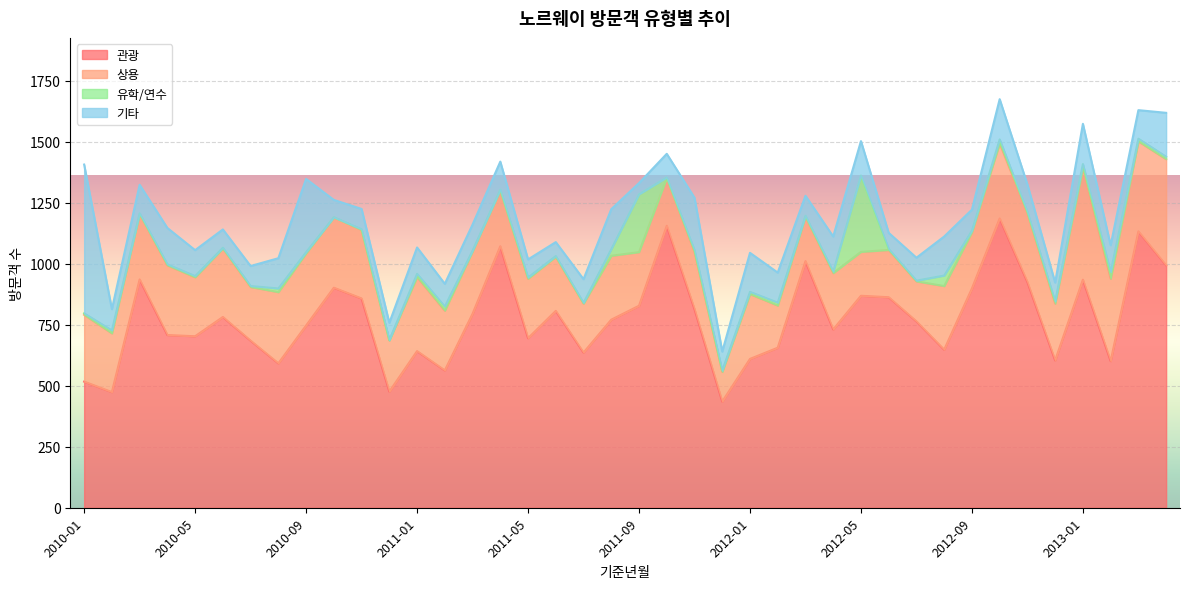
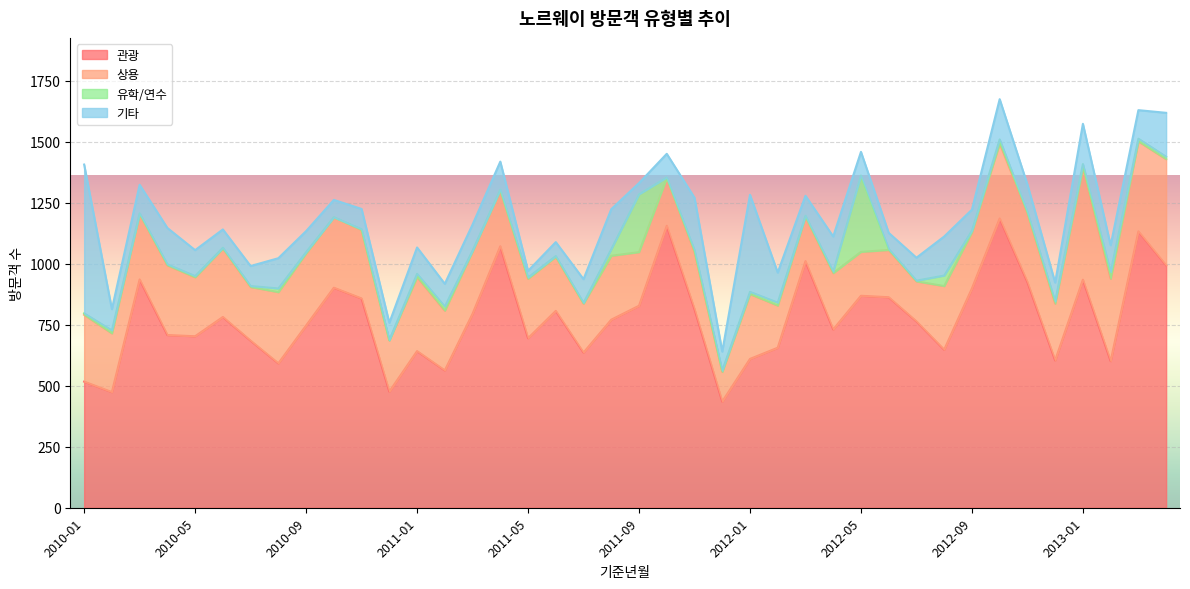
  {
    "유학/연수": {
      "2011-01": 10,
      "2011-09": 240,
      "2012-05": 310,
      "2013-01": 20
    },
    "기타": {
      "2010-01": 610,
      "2010-05": 110,
-     "2010-09": 300,
+     "2010-09": 90,
      "2011-01": 110,
-     "2011-05": 70,
+     "2011-05": 30,
      "2011-09": 50,
-     "2012-01": 160,
-     "2012-05": 140,
+     "2012-01": 400,
+     "2012-05": 100,
      "2012-09": 90,
      "2013-01": 170
    }
  }
